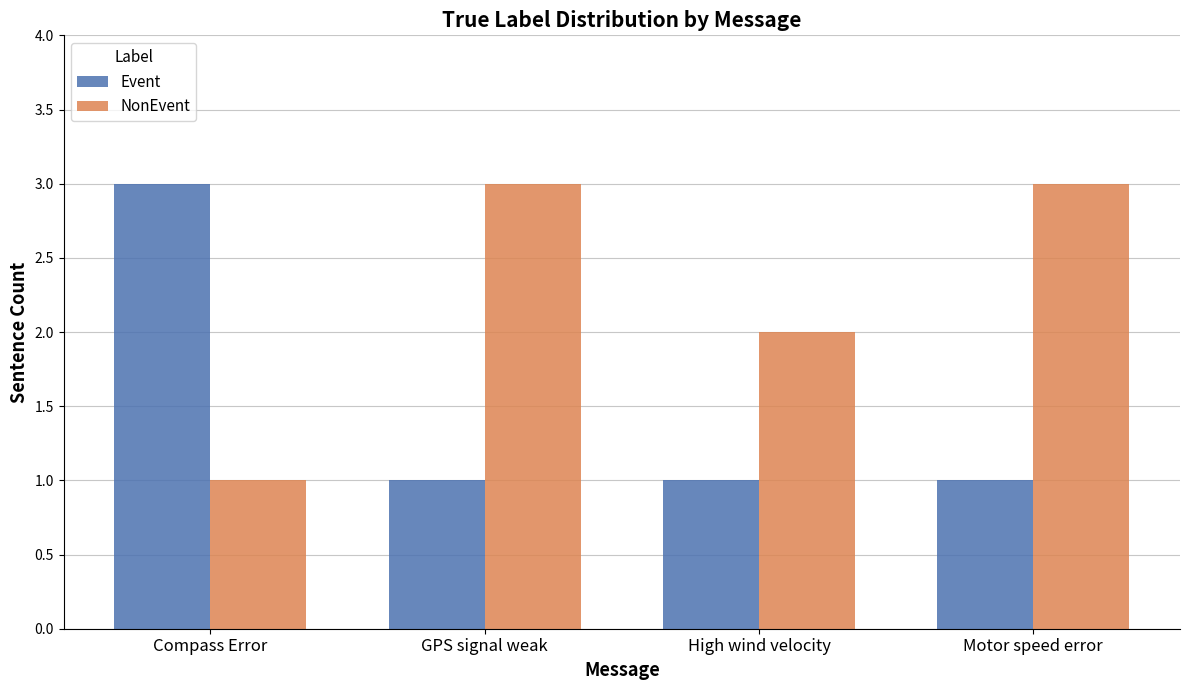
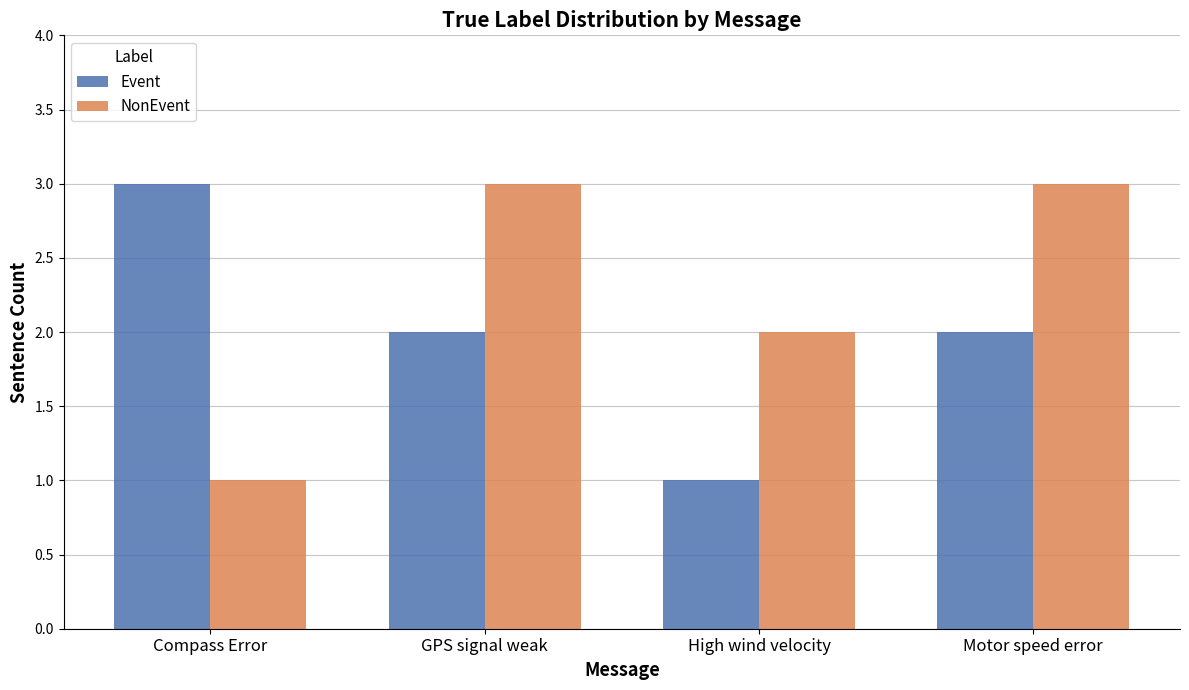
  {
    "Event": {
      "Compass Error": 3,
-     "GPS signal weak": 1,
+     "GPS signal weak": 2,
      "High wind velocity": 1,
-     "Motor speed error": 1
+     "Motor speed error": 2
    },
    "NonEvent": {
      "Compass Error": 1,
      "GPS signal weak": 3,
      "High wind velocity": 2,
      "Motor speed error": 3
    }
  }
